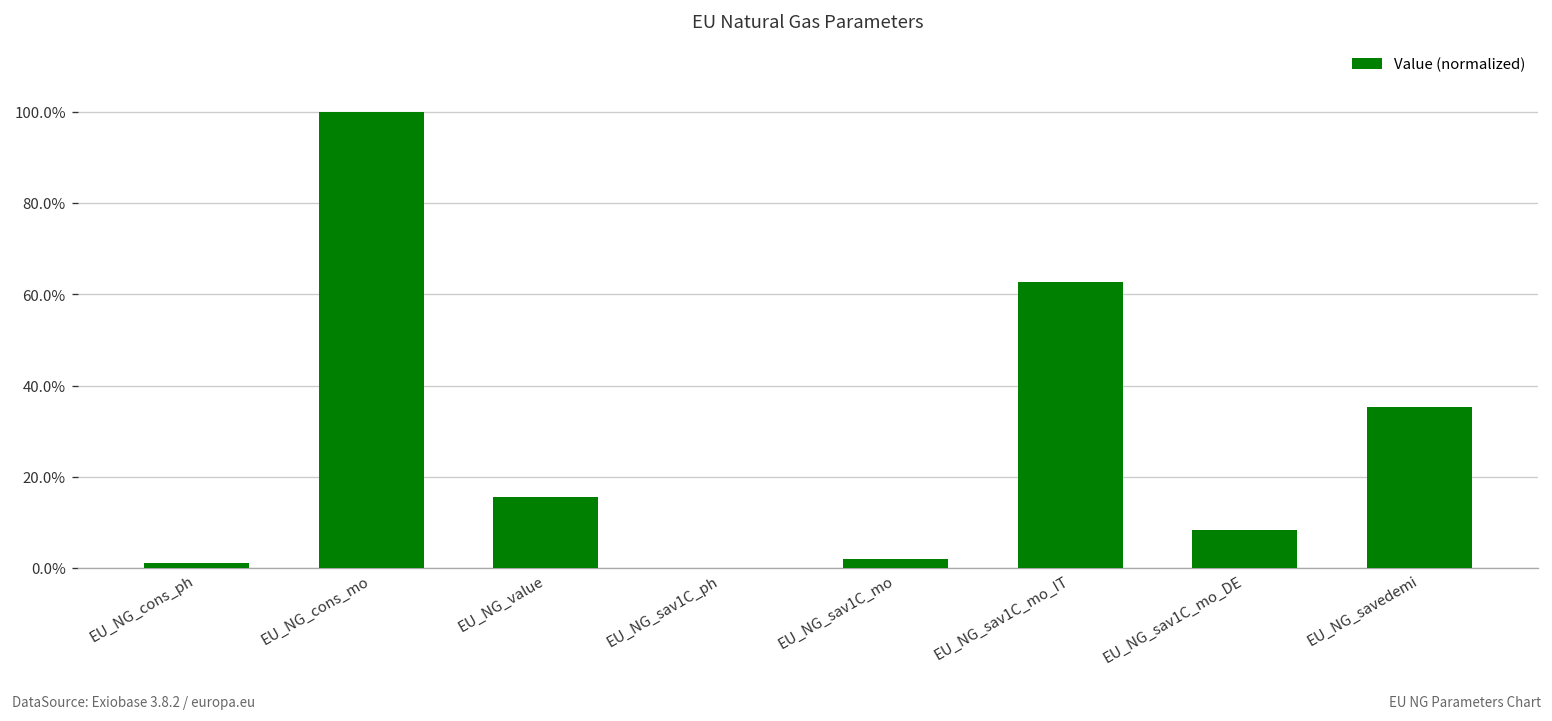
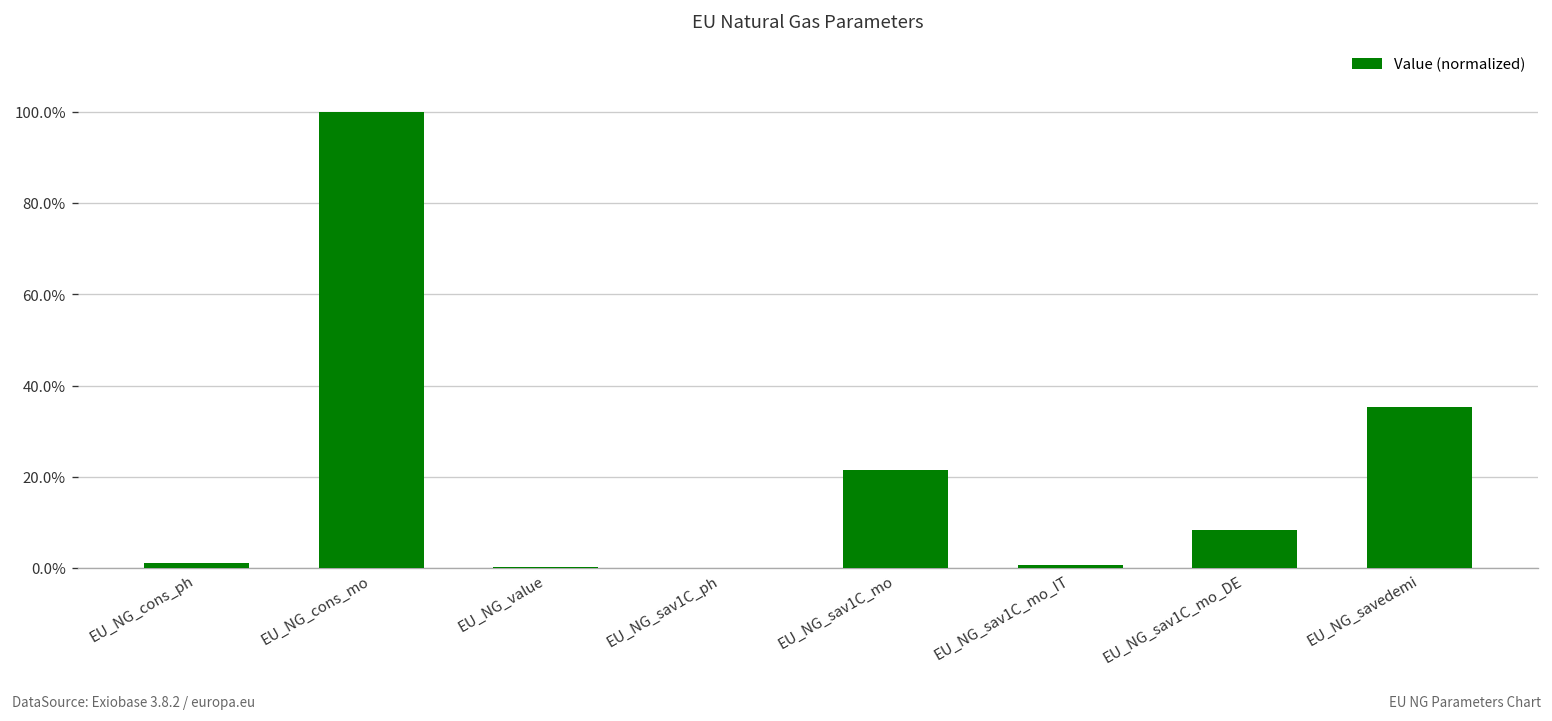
  {
    "EU_NG_cons_ph": "1%",
    "EU_NG_cons_mo": "100%",
-   "EU_NG_value": "15%",
-   "EU_NG_sav1C_mo": "2%",
-   "EU_NG_sav1C_mo_IT": "63%",
+   "EU_NG_value": "0%",
+   "EU_NG_sav1C_mo": "22%",
+   "EU_NG_sav1C_mo_IT": "1%",
    "EU_NG_sav1C_mo_DE": "8%",
    "EU_NG_savedemi": "35%"
  }
